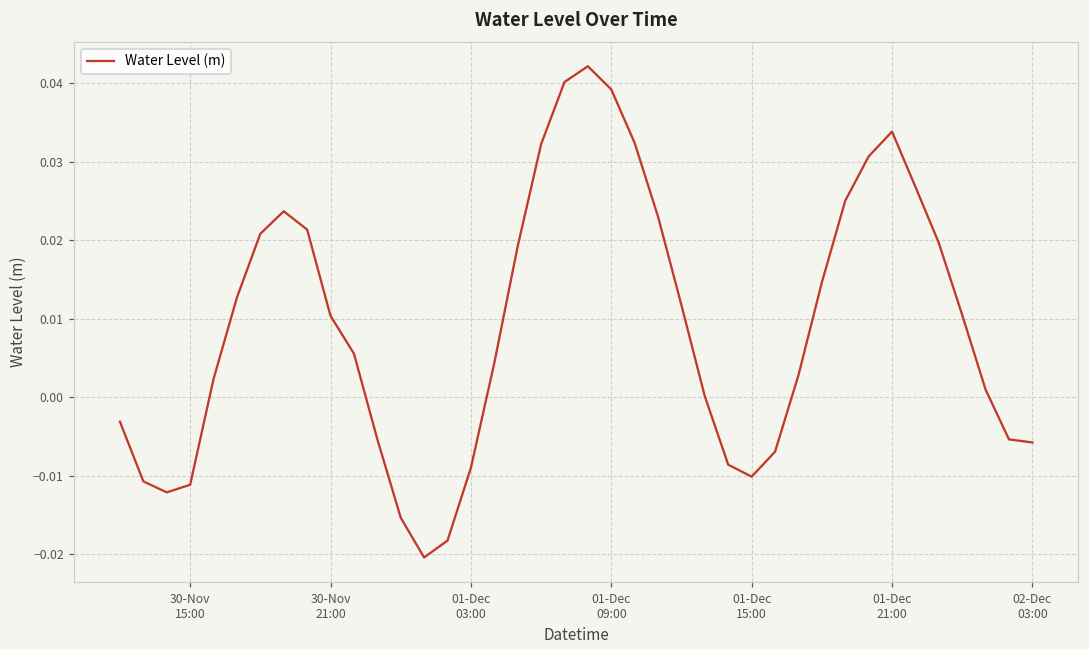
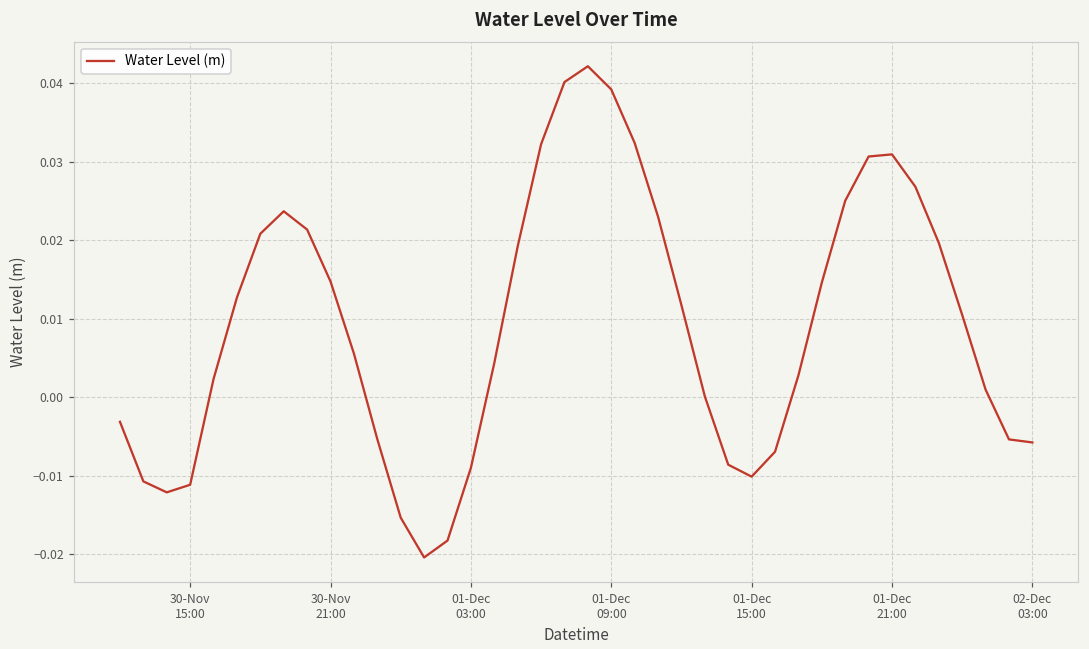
  {
    "30-Nov 15:00": -0.011,
-   "30-Nov 21:00": 0.010,
+   "30-Nov 21:00": 0.015,
    "01-Dec 03:00": -0.009,
    "01-Dec 09:00": 0.039,
    "01-Dec 15:00": -0.010,
-   "01-Dec 21:00": 0.034,
+   "01-Dec 21:00": 0.031,
    "02-Dec 03:00": -0.006
  }
